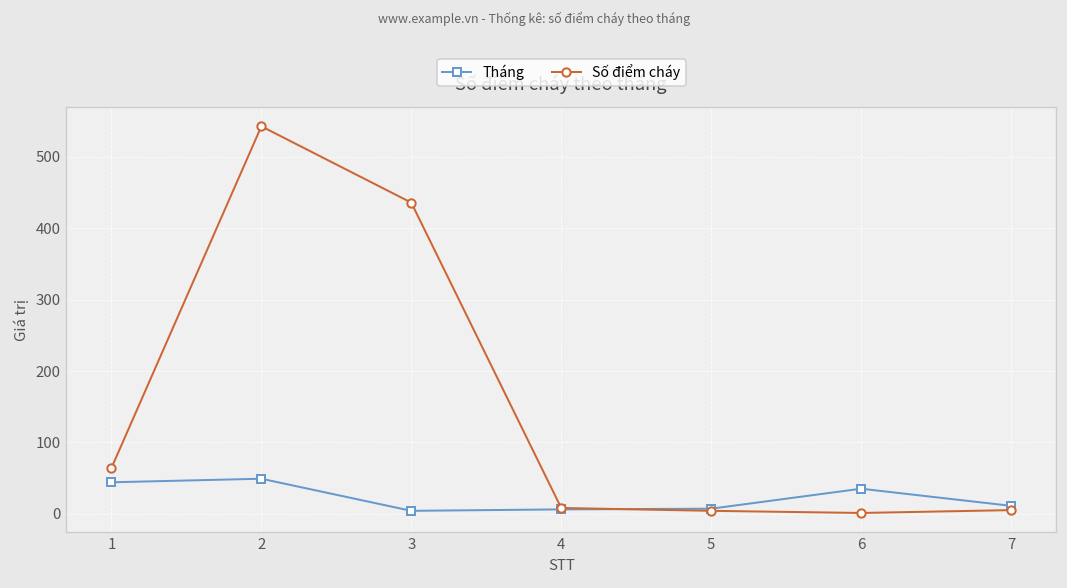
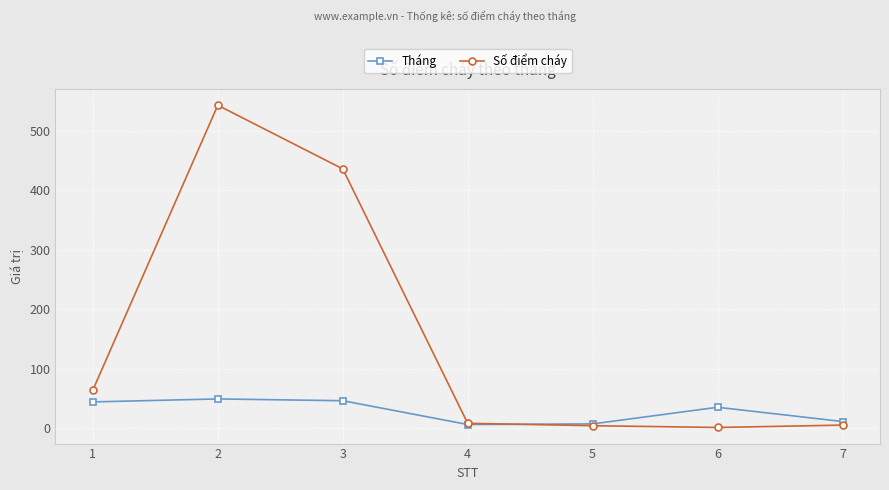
  {
    "Tháng": {
      "1": 40,
      "2": 50,
-     "3": 0,
+     "3": 50,
      "6": 40,
      "7": 10
    },
    "Số điểm cháy": {
      "1": 60,
      "2": 540,
      "3": 440,
      "6": 0,
      "7": 10
    }
  }
